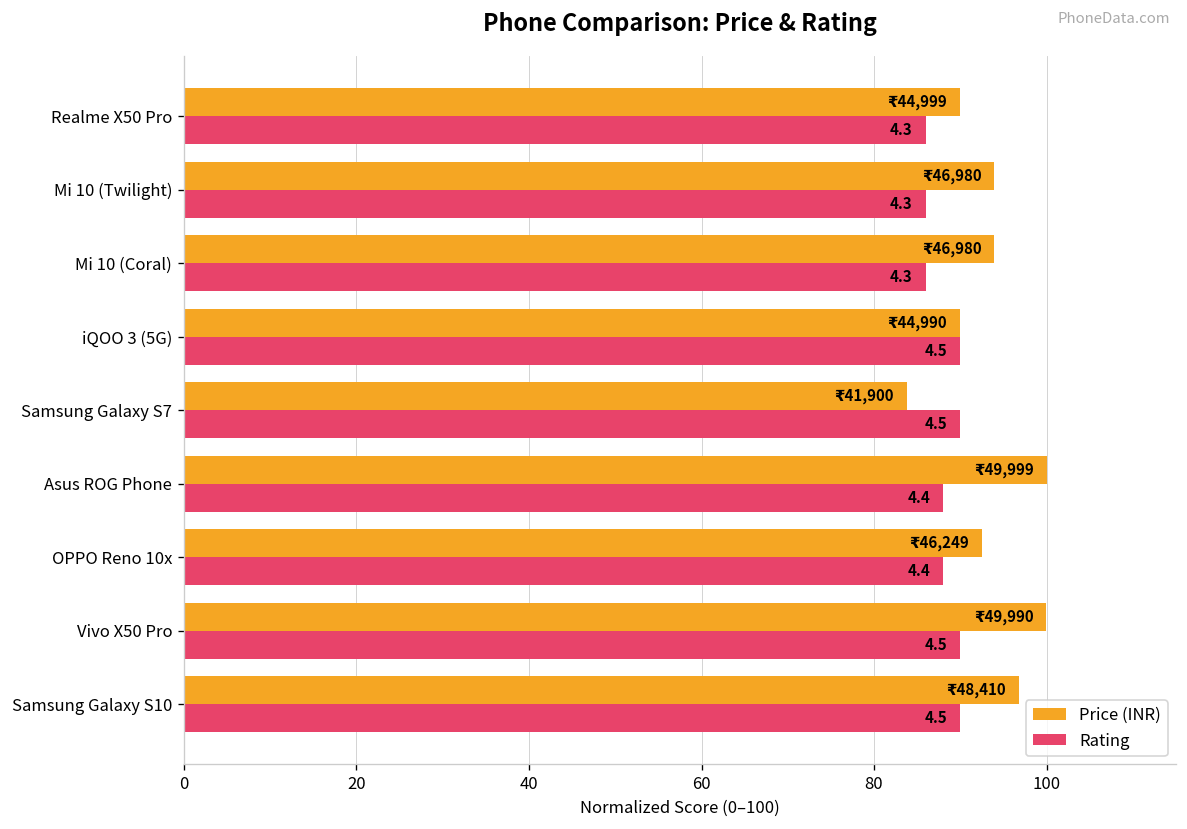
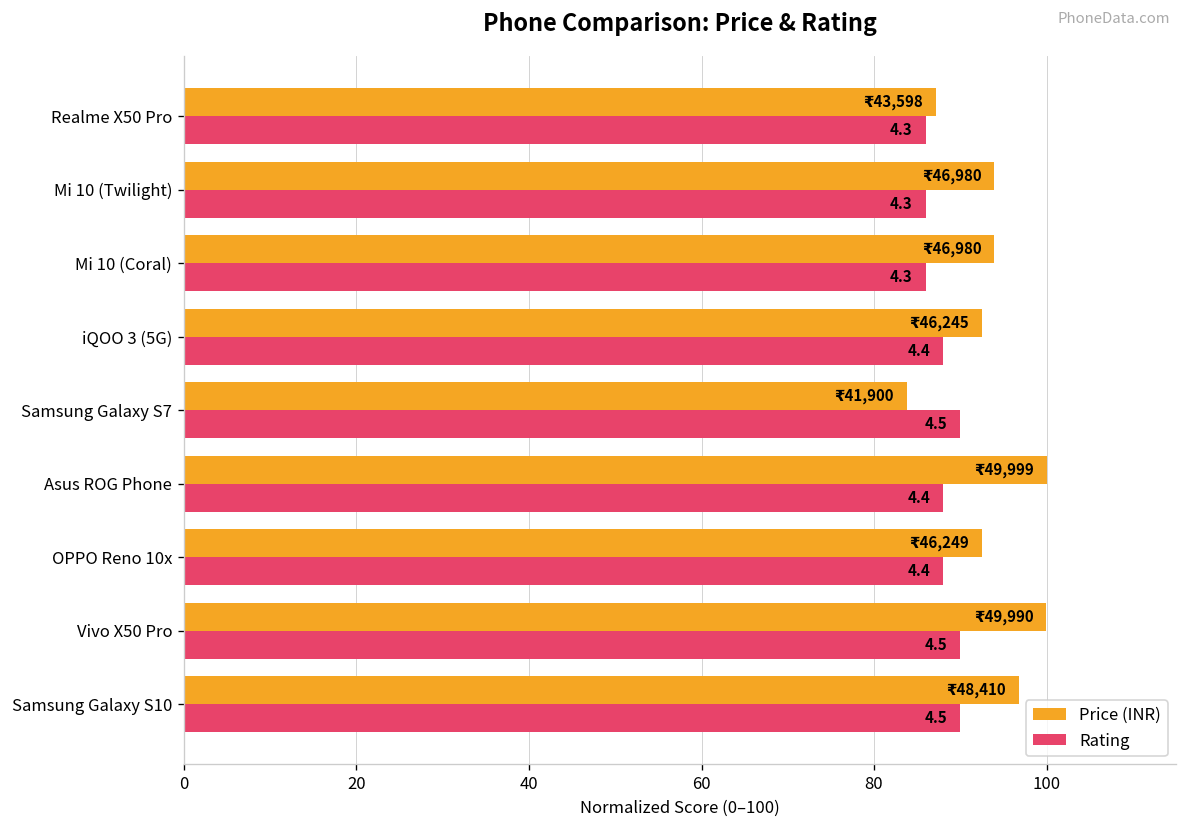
  {
    "Price (INR)": {
-     "Realme X50 Pro": "44,999",
-     "iQOO 3 (5G)": "44,990"
+     "Realme X50 Pro": "43,598",
+     "iQOO 3 (5G)": "46,245"
    },
    "Rating": {
-     "iQOO 3 (5G)": "4.5"
+     "iQOO 3 (5G)": "4.4"
    }
  }
